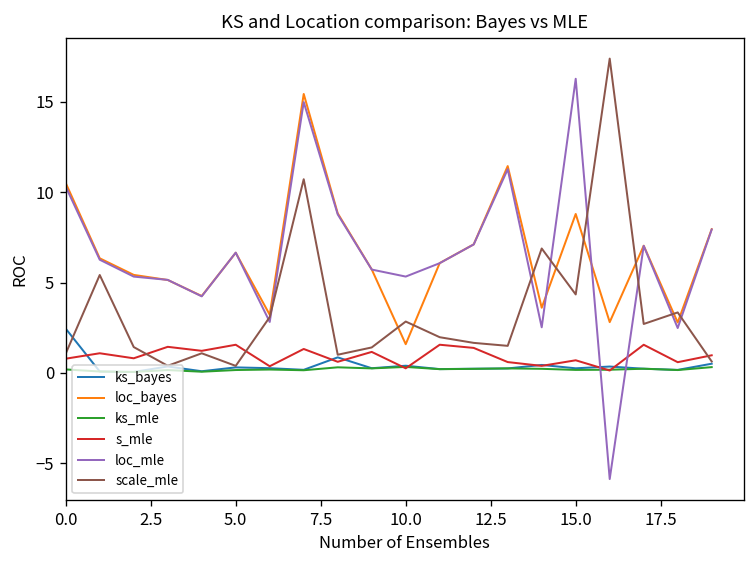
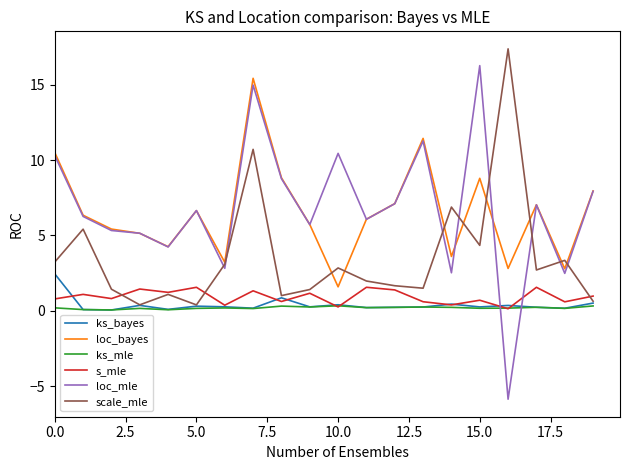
  {
    "ks_bayes": {
      "0.0": 2.4
    },
    "loc_bayes": {
      "0.0": 10.5,
      "10.0": 1.6,
      "15.0": 8.8
    },
    "ks_mle": {
      "0.0": 0.2
    },
    "s_mle": {
      "0.0": 0.8,
      "5.0": 1.6,
      "15.0": 0.7
    },
    "loc_mle": {
      "0.0": 10.3,
-     "10.0": 5.3,
+     "10.0": 10.5,
      "15.0": 16.3
    },
    "scale_mle": {
-     "0.0": 1.1,
+     "0.0": 3.2,
      "10.0": 2.8,
      "15.0": 4.3
    }
  }
